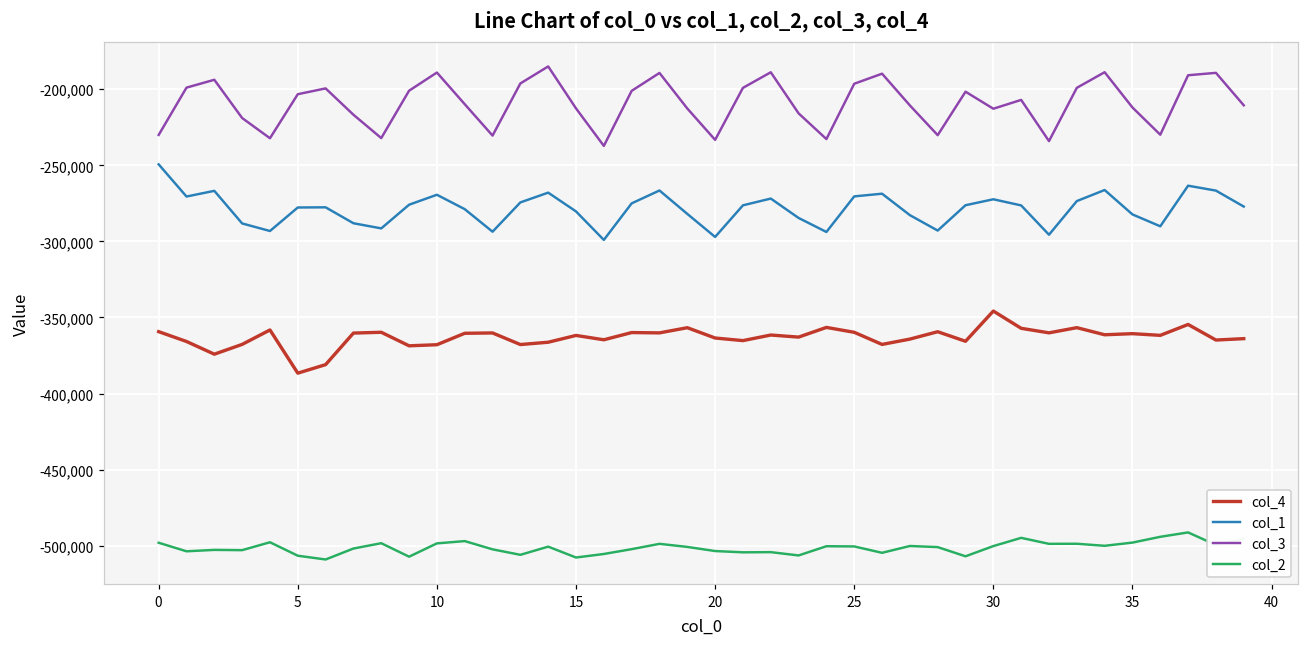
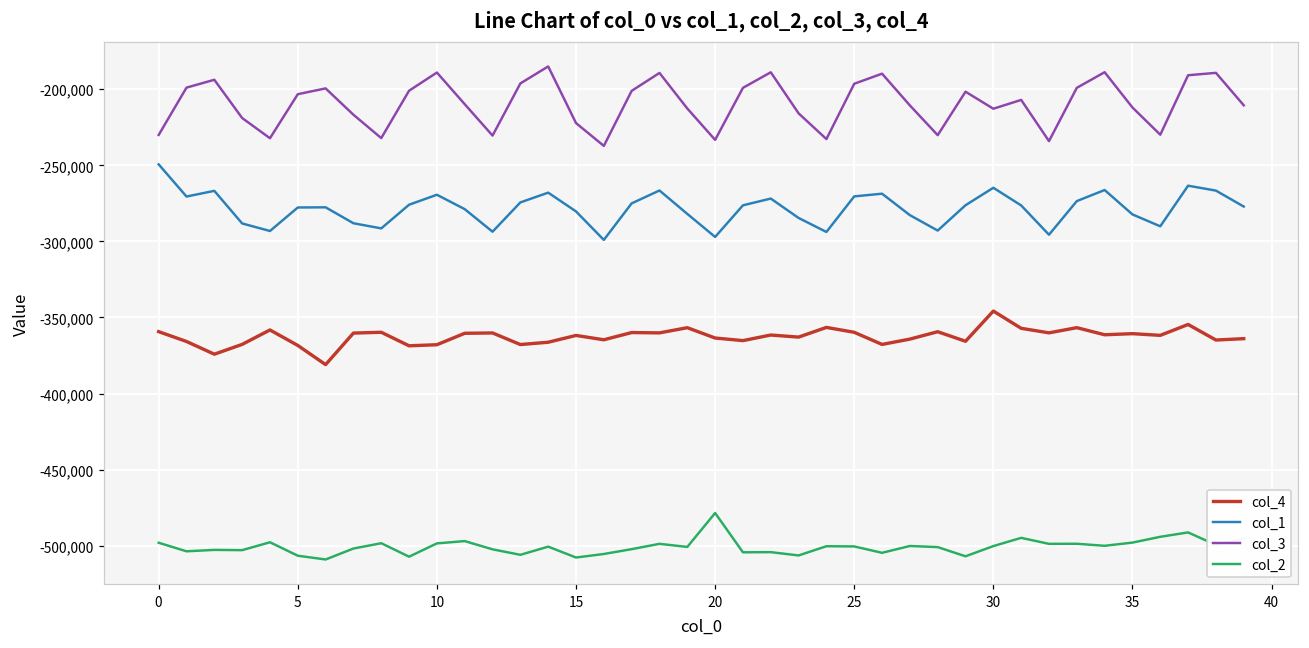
  {
    "col_4": {
      "0": "-359,000",
-     "5": "-387,000",
+     "5": "-368,000",
      "10": "-368,000",
      "15": "-362,000",
      "20": "-364,000",
      "25": "-360,000",
      "30": "-346,000",
      "35": "-361,000"
    },
    "col_1": {
      "0": "-249,000",
      "5": "-278,000",
      "10": "-269,000",
      "15": "-280,000",
      "20": "-297,000",
      "25": "-270,000",
-     "30": "-272,000",
+     "30": "-265,000",
      "35": "-282,000"
    },
    "col_3": {
      "0": "-230,000",
      "5": "-203,000",
      "10": "-189,000",
-     "15": "-213,000",
+     "15": "-222,000",
      "20": "-233,000",
      "25": "-196,000",
      "30": "-213,000",
      "35": "-212,000"
    },
    "col_2": {
      "0": "-498,000",
      "5": "-507,000",
      "10": "-498,000",
      "15": "-508,000",
-     "20": "-504,000",
+     "20": "-479,000",
      "25": "-500,000",
      "30": "-500,000",
      "35": "-498,000"
    }
  }
